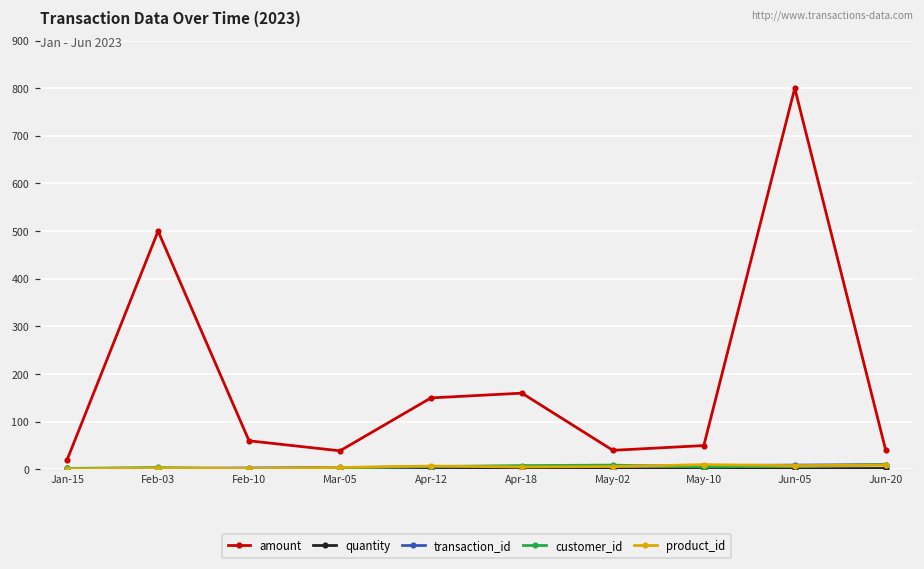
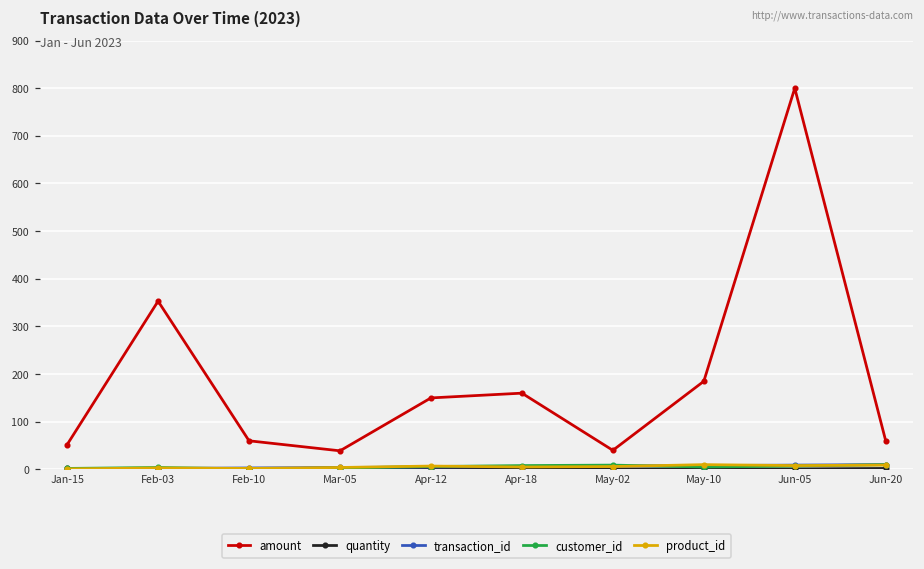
  {
    "amount": {
-     "Jan-15": 20,
-     "Feb-03": 500,
+     "Jan-15": 50,
+     "Feb-03": 350,
      "Feb-10": 60,
      "Mar-05": 40,
      "Apr-12": 150,
      "Apr-18": 160,
      "May-02": 40,
-     "May-10": 50,
+     "May-10": 180,
      "Jun-05": 800,
-     "Jun-20": 40
+     "Jun-20": 60
    },
    "quantity": {
      "Jun-05": 0,
      "Jun-20": 0
    }
  }
